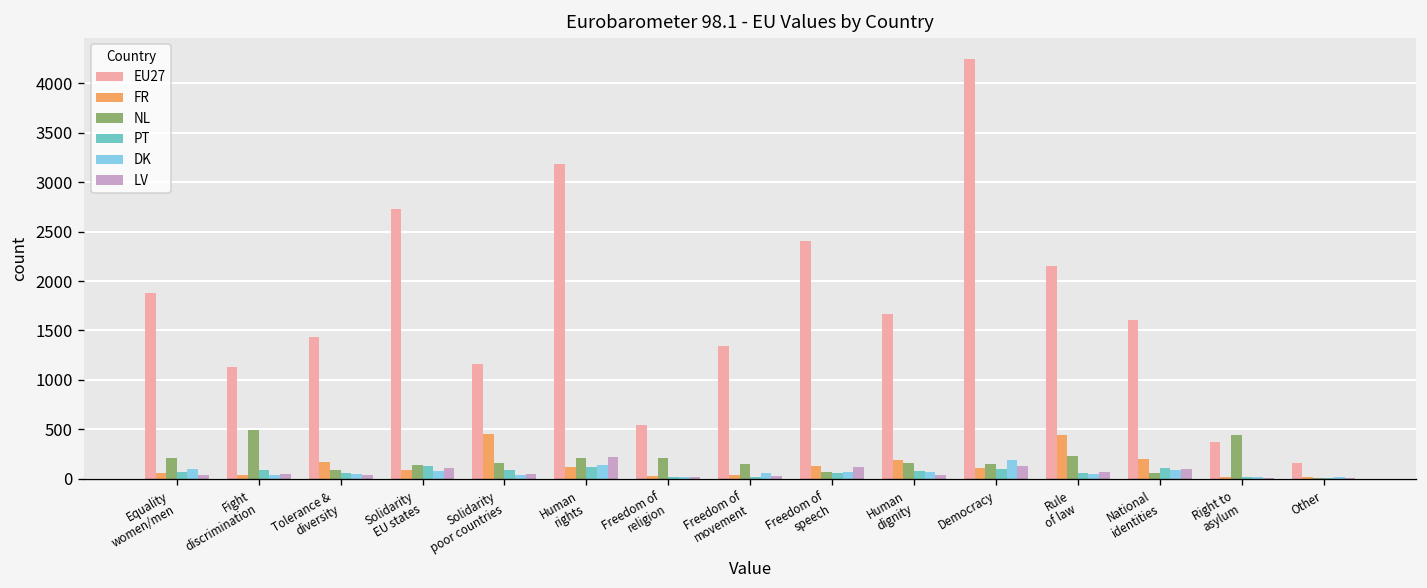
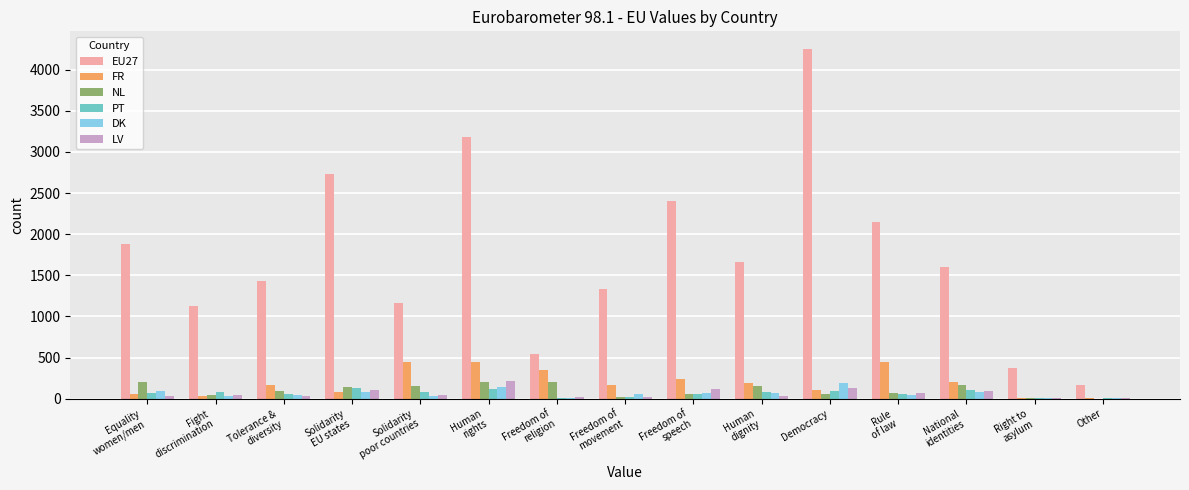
  {
    "FR": {
      "Equality women/men": 100,
      "Fight discrimination": 0,
      "Tolerance & diversity": 200,
      "Solidarity EU states": 100,
      "Solidarity poor countries": 400,
-     "Human rights": 100,
-     "Freedom of religion": 0,
-     "Freedom of movement": 0,
-     "Freedom of speech": 100,
+     "Human rights": 500,
+     "Freedom of religion": 400,
+     "Freedom of movement": 200,
+     "Freedom of speech": 200,
      "Human dignity": 200,
      "Democracy": 100,
      "Rule of law": 400,
      "National identities": 200
    },
    "NL": {
      "Equality women/men": 200,
-     "Fight discrimination": 500,
+     "Fight discrimination": 0,
      "Tolerance & diversity": 100,
      "Solidarity EU states": 100,
      "Solidarity poor countries": 200,
      "Human rights": 200,
      "Freedom of religion": 200,
-     "Freedom of movement": 200,
+     "Freedom of movement": 0,
      "Freedom of speech": 100,
      "Human dignity": 200,
-     "Democracy": 200,
-     "Rule of law": 200,
-     "National identities": 100,
-     "Right to asylum": 400
+     "Democracy": 100,
+     "Rule of law": 100,
+     "National identities": 200,
+     "Right to asylum": 0
    }
  }
